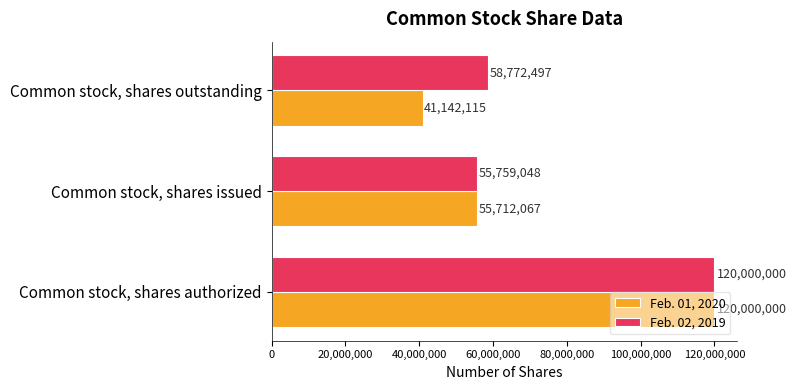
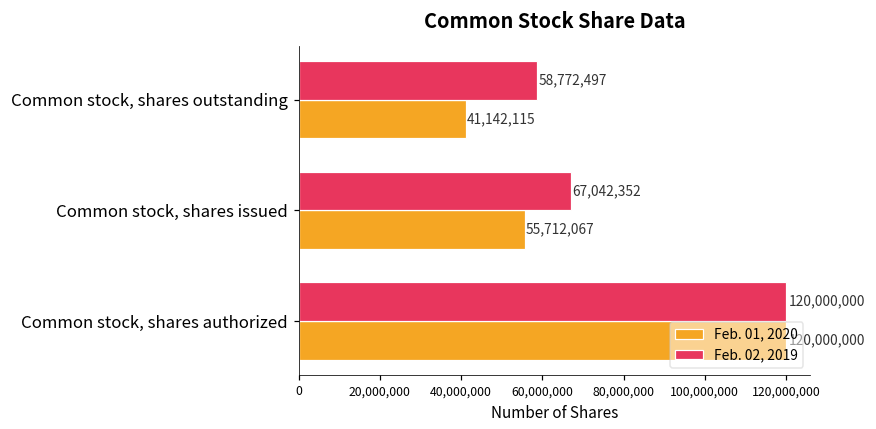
  {
    "Feb. 01, 2020": {
      "Common stock, shares outstanding": "41,142,115",
      "Common stock, shares issued": "55,712,067"
    },
    "Feb. 02, 2019": {
      "Common stock, shares outstanding": "58,772,497",
-     "Common stock, shares issued": "55,759,048",
+     "Common stock, shares issued": "67,042,352",
      "Common stock, shares authorized": "120,000,000"
    }
  }
